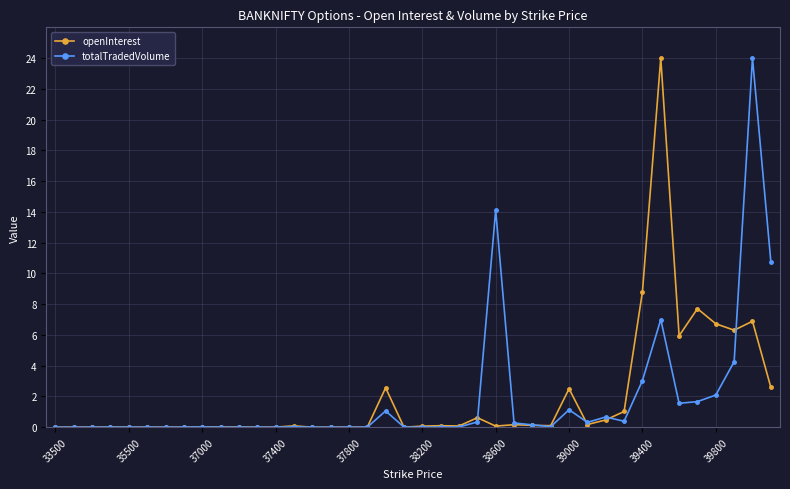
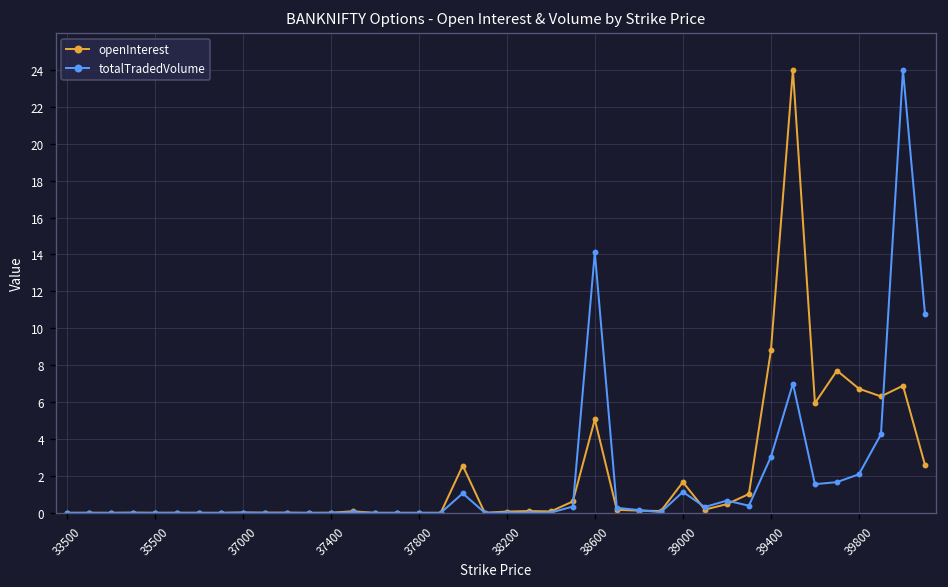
  {
    "openInterest": {
-     "38600": 0.1,
-     "39000": 2.5,
+     "38600": 5.1,
+     "39000": 1.7,
      "39400": 8.8,
      "39800": 6.7
    },
    "totalTradedVolume": {
      "38600": 14.1,
      "39000": 1.1,
      "39400": 3.0,
      "39800": 2.1
    }
  }
